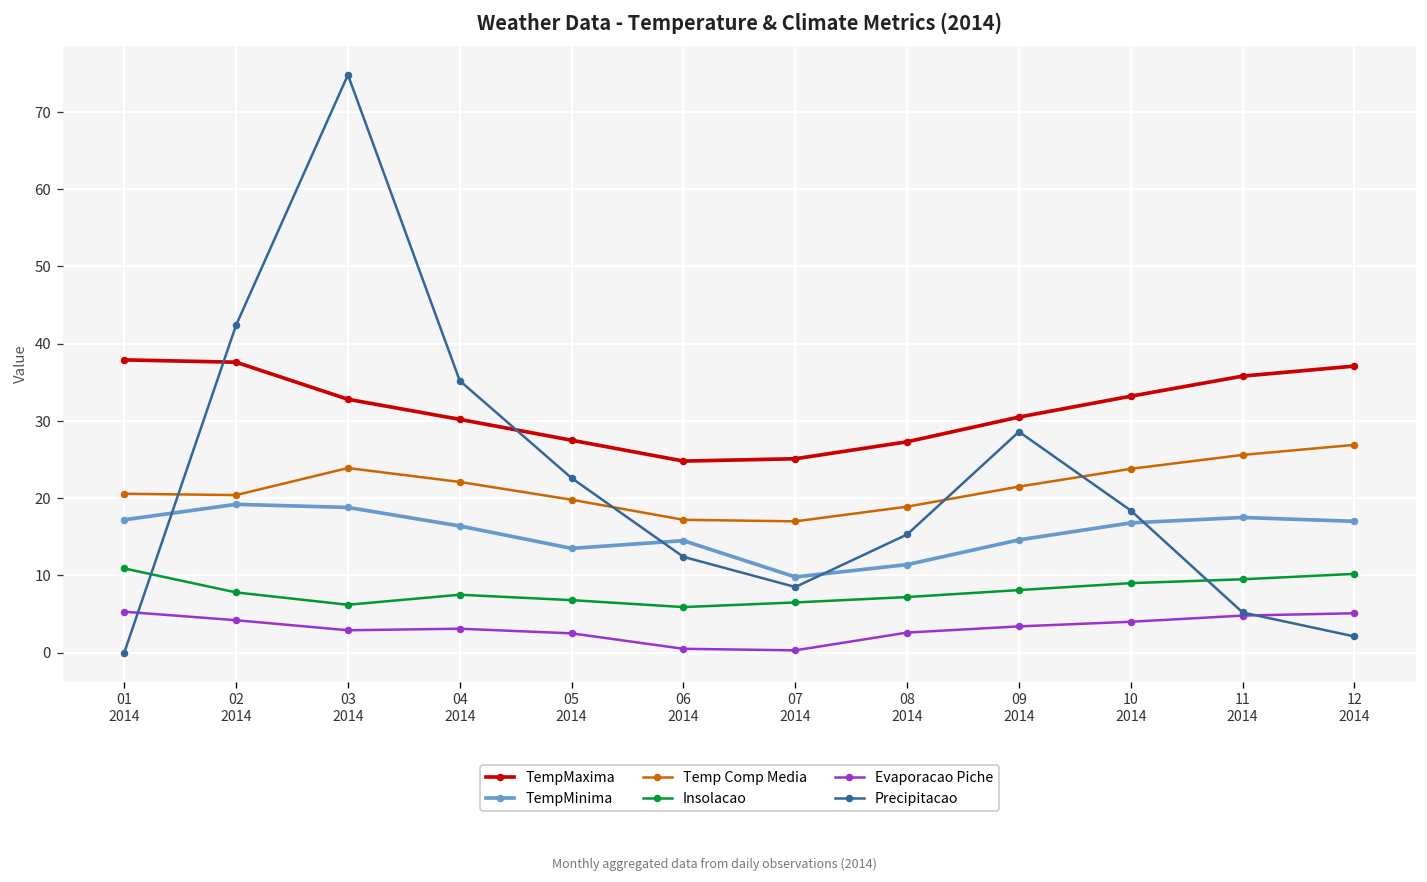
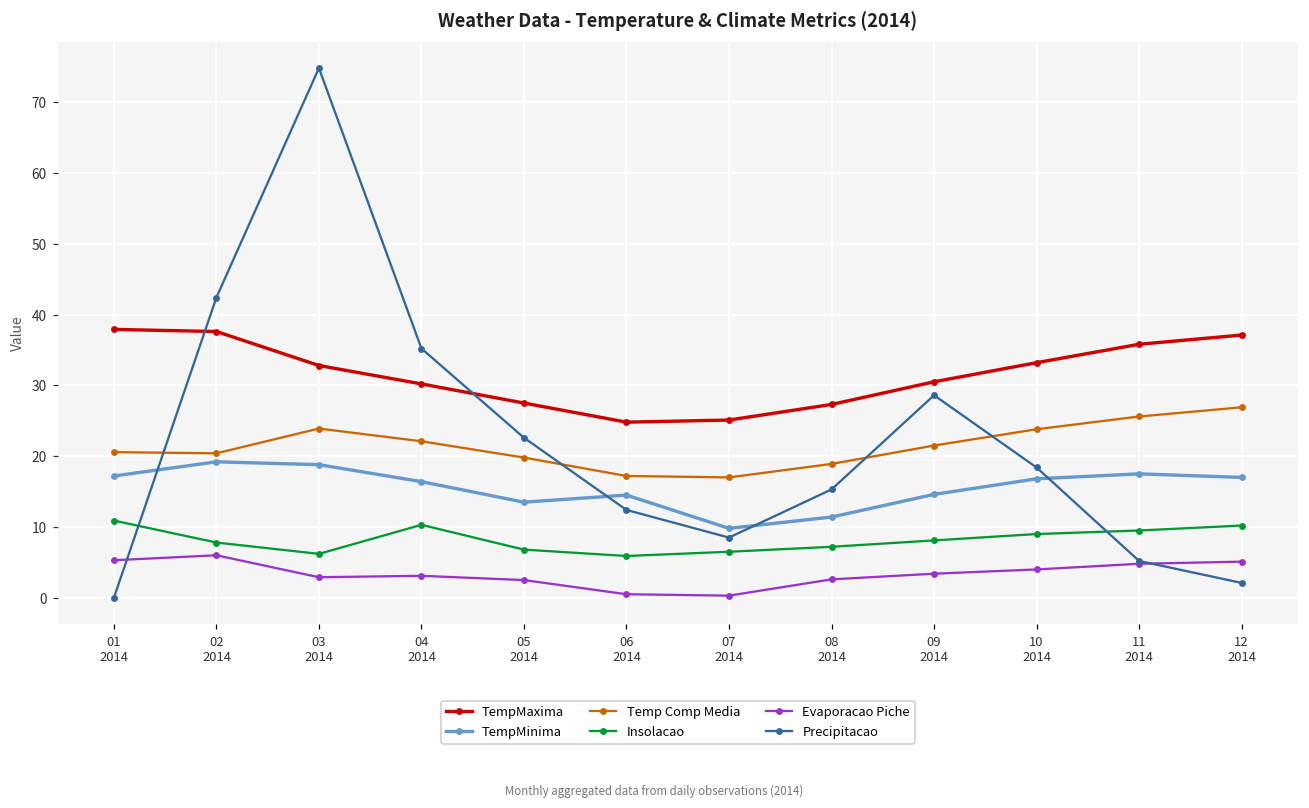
  {
    "TempMaxima": {
      "01 2014": 38,
      "02 2014": 38,
      "03 2014": 33,
      "04 2014": 30,
      "05 2014": 28,
      "06 2014": 25,
      "07 2014": 25,
      "08 2014": 27,
      "09 2014": 31,
      "10 2014": 33,
      "11 2014": 36,
      "12 2014": 37
    },
    "TempMinima": {
      "01 2014": 17,
      "02 2014": 19,
      "03 2014": 19,
      "04 2014": 16,
      "05 2014": 14,
      "06 2014": 15,
      "07 2014": 10,
      "08 2014": 11,
      "09 2014": 15,
      "10 2014": 17,
      "11 2014": 18,
      "12 2014": 17
    },
    "Temp Comp Media": {
      "01 2014": 21,
      "02 2014": 20,
      "03 2014": 24,
      "04 2014": 22,
      "05 2014": 20,
      "06 2014": 17,
      "07 2014": 17,
      "08 2014": 19,
      "09 2014": 22,
      "10 2014": 24,
      "11 2014": 26,
      "12 2014": 27
    },
    "Insolacao": {
      "01 2014": 11,
      "02 2014": 8,
      "03 2014": 6,
-     "04 2014": 8,
+     "04 2014": 10,
      "05 2014": 7,
      "06 2014": 6,
      "07 2014": 7,
      "08 2014": 7,
      "09 2014": 8,
      "10 2014": 9,
      "11 2014": 10,
      "12 2014": 10
    },
    "Evaporacao Piche": {
      "01 2014": 5,
-     "02 2014": 4,
+     "02 2014": 6,
      "03 2014": 3,
      "04 2014": 3,
      "05 2014": 3,
      "06 2014": 1,
      "07 2014": 0,
      "08 2014": 3,
      "09 2014": 3,
      "10 2014": 4,
      "11 2014": 5,
      "12 2014": 5
    },
    "Precipitacao": {
      "01 2014": 0,
      "02 2014": 42,
      "03 2014": 75,
      "04 2014": 35,
      "05 2014": 23,
      "06 2014": 12,
      "07 2014": 9,
      "08 2014": 15,
      "09 2014": 29,
      "10 2014": 18,
      "11 2014": 5,
      "12 2014": 2
    }
  }
